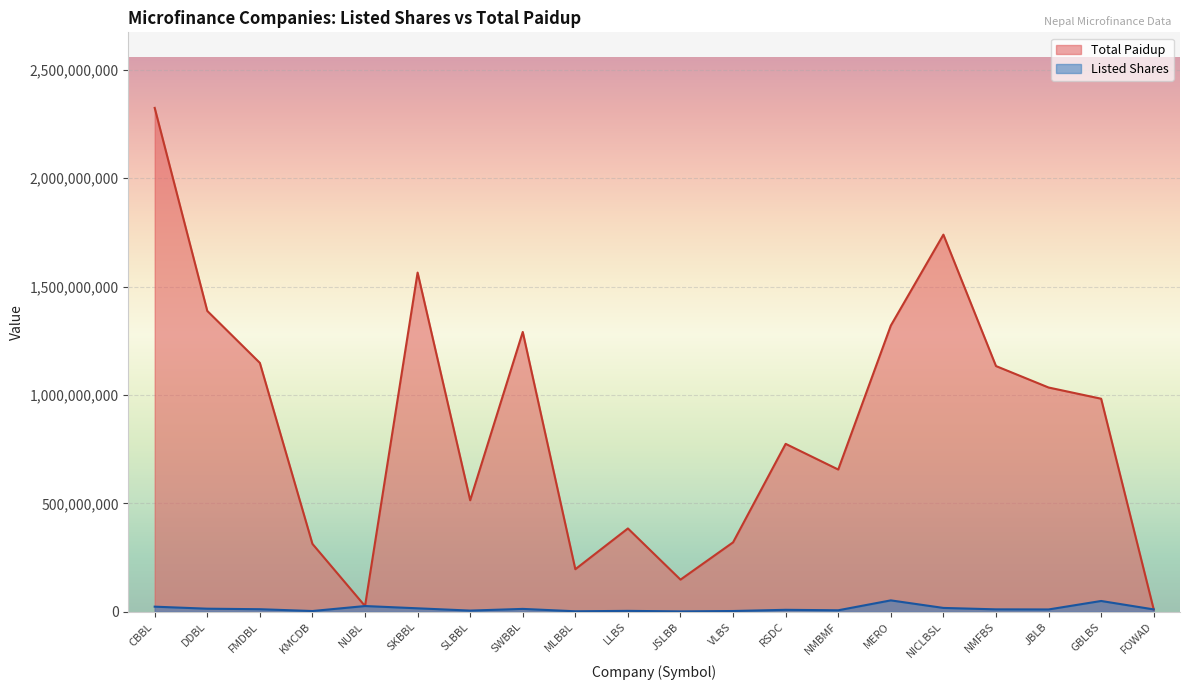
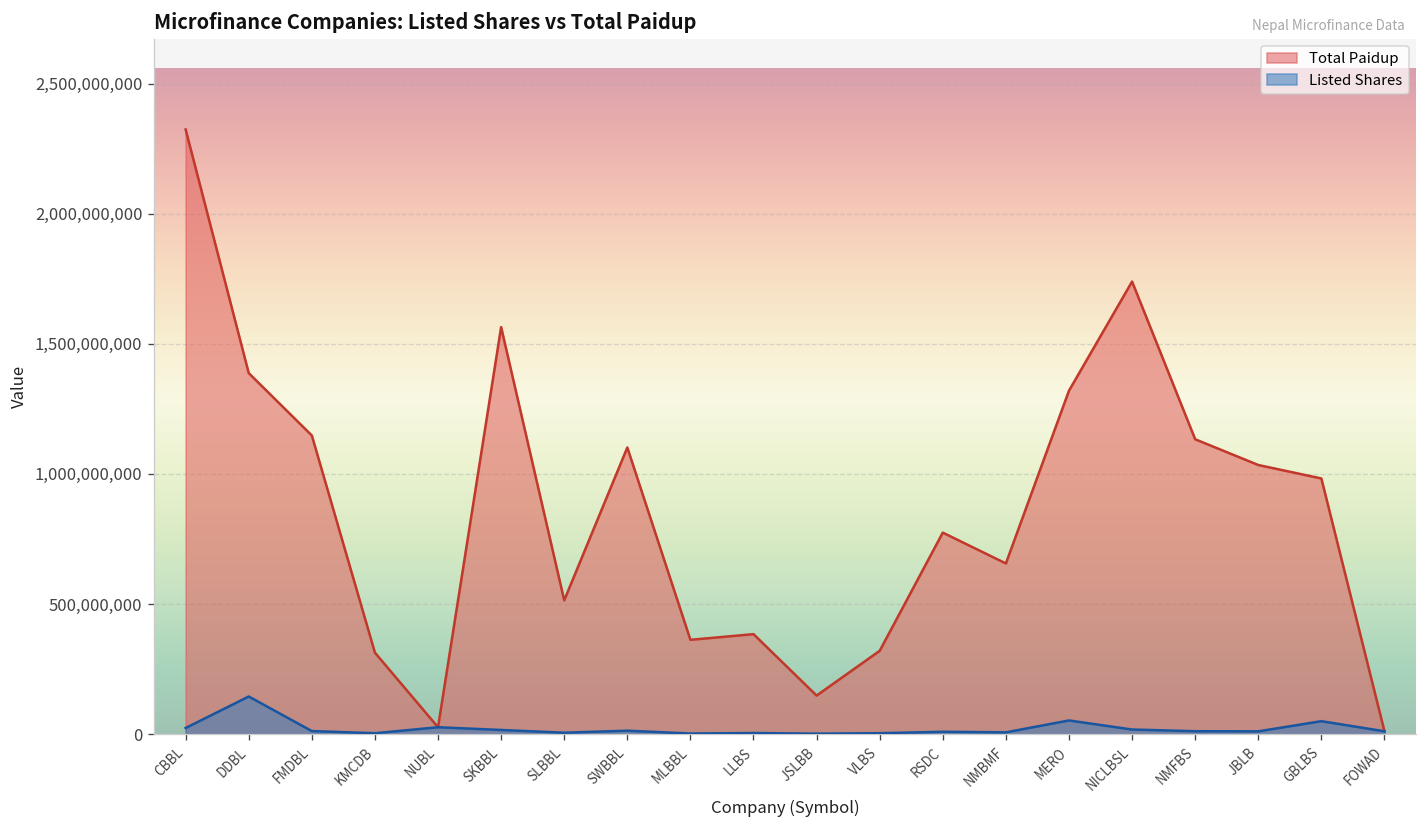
  {
    "Total Paidup": {
      "CBBL": "2,320,000,000",
      "DDBL": "1,390,000,000",
      "FMDBL": "1,150,000,000",
      "KMCDB": "310,000,000",
      "SKBBL": "1,560,000,000",
      "SLBBL": "510,000,000",
-     "SWBBL": "1,290,000,000",
-     "MLBBL": "200,000,000",
+     "SWBBL": "1,100,000,000",
+     "MLBBL": "360,000,000",
      "LLBS": "380,000,000",
      "JSLBB": "150,000,000",
      "VLBS": "320,000,000",
      "RSDC": "770,000,000",
      "NMBMF": "660,000,000",
      "MERO": "1,320,000,000",
      "NICLBSL": "1,740,000,000",
      "NMFBS": "1,130,000,000",
      "JBLB": "1,030,000,000",
      "GBLBS": "980,000,000"
    },
    "Listed Shares": {
      "CBBL": "20,000,000",
-     "DDBL": "10,000,000",
+     "DDBL": "140,000,000",
      "FMDBL": "10,000,000",
      "KMCDB": "0",
      "SKBBL": "20,000,000",
      "SLBBL": "10,000,000",
      "SWBBL": "10,000,000",
      "MLBBL": "0",
      "LLBS": "0",
      "JSLBB": "0",
      "VLBS": "0",
      "RSDC": "10,000,000",
      "NMBMF": "10,000,000",
      "MERO": "50,000,000",
      "NICLBSL": "20,000,000",
      "NMFBS": "10,000,000",
      "JBLB": "10,000,000",
      "GBLBS": "50,000,000"
    }
  }
